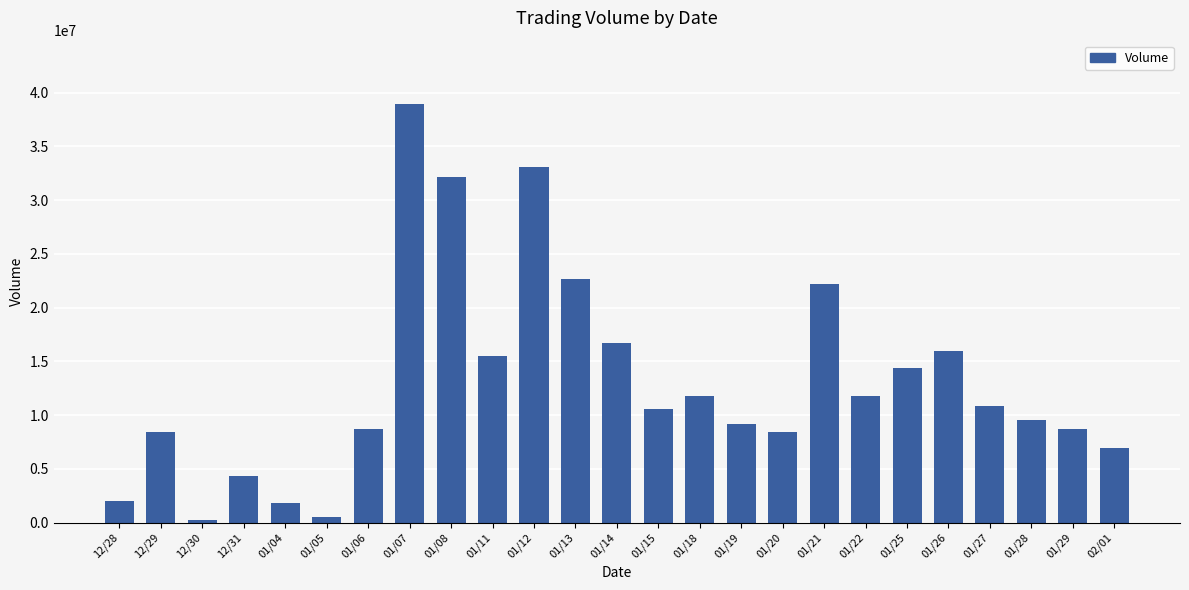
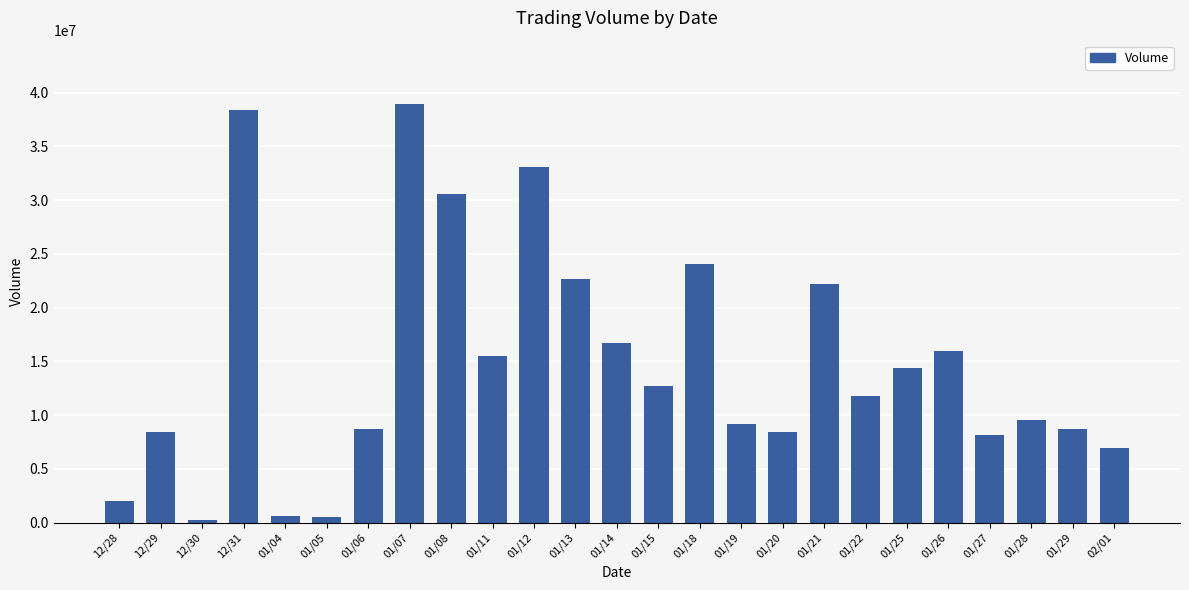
  {
    "12/28": 2000000,
    "12/29": 8400000,
-   "12/31": 4400000,
-   "01/04": 1800000,
+   "12/31": 38400000,
+   "01/04": 600000,
    "01/05": 500000,
    "01/06": 8700000,
    "01/07": 39000000,
-   "01/08": 32100000,
+   "01/08": 30600000,
    "01/11": 15500000,
    "01/12": 33100000,
    "01/13": 22600000,
    "01/14": 16700000,
-   "01/15": 10600000,
-   "01/18": 11700000,
+   "01/15": 12700000,
+   "01/18": 24100000,
    "01/19": 9100000,
    "01/20": 8500000,
    "01/21": 22200000,
    "01/22": 11800000,
    "01/25": 14300000,
    "01/26": 15900000,
-   "01/27": 10900000,
+   "01/27": 8200000,
    "01/28": 9500000,
    "01/29": 8700000,
    "02/01": 6900000
  }
